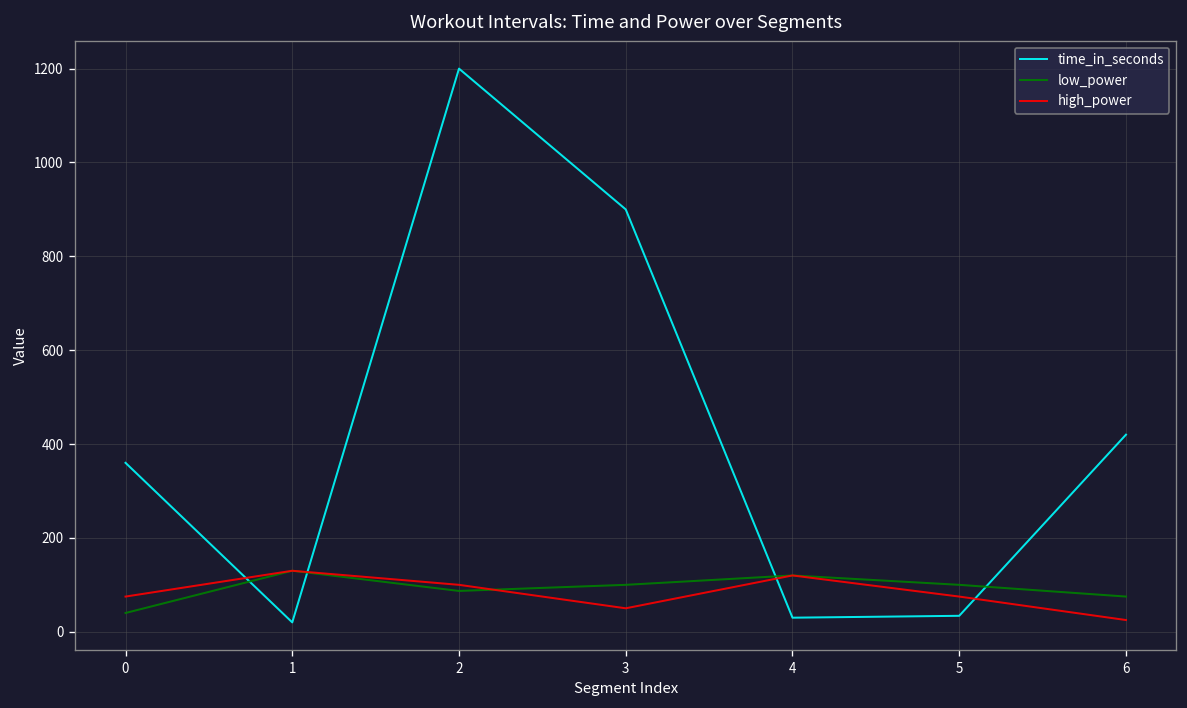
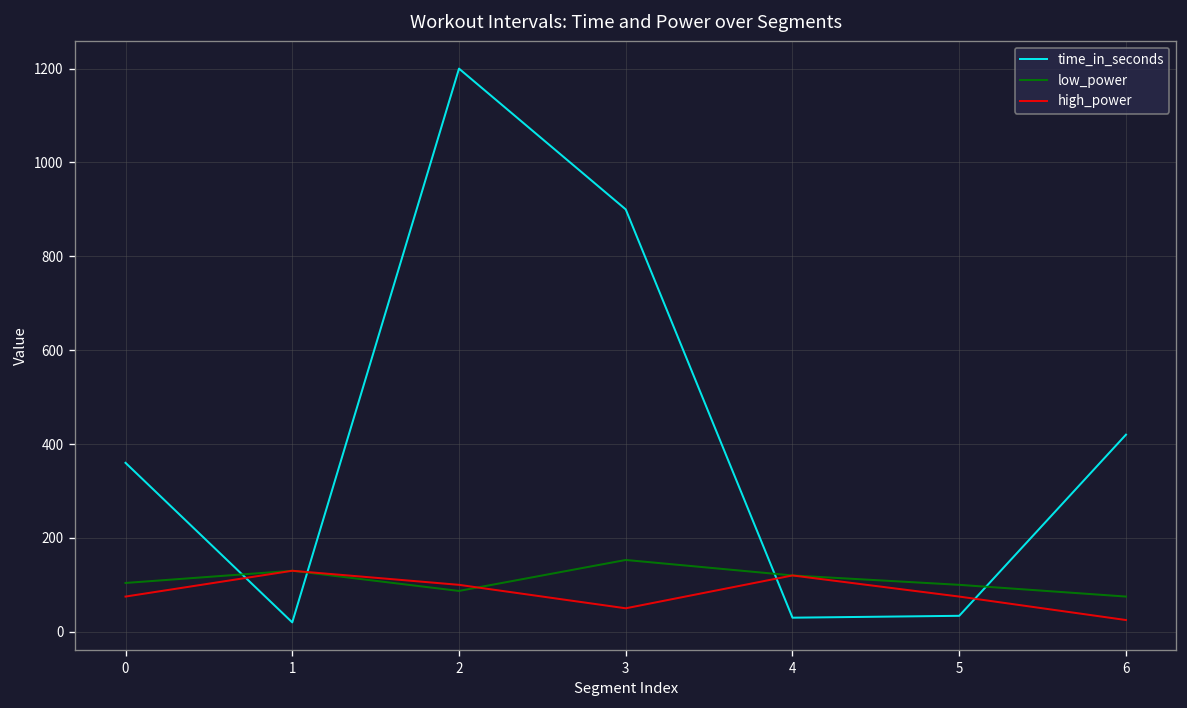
  {
    "time_in_seconds": {
      "0": 360,
      "1": 20,
      "2": 1200,
      "3": 900,
      "4": 30,
      "5": 30,
      "6": 420
    },
    "low_power": {
-     "0": 40,
+     "0": 100,
      "2": 90,
-     "3": 100,
+     "3": 150,
      "5": 100,
      "6": 80
    },
    "high_power": {
      "0": 80,
      "2": 100,
      "3": 50,
      "5": 80,
      "6": 30
    }
  }
